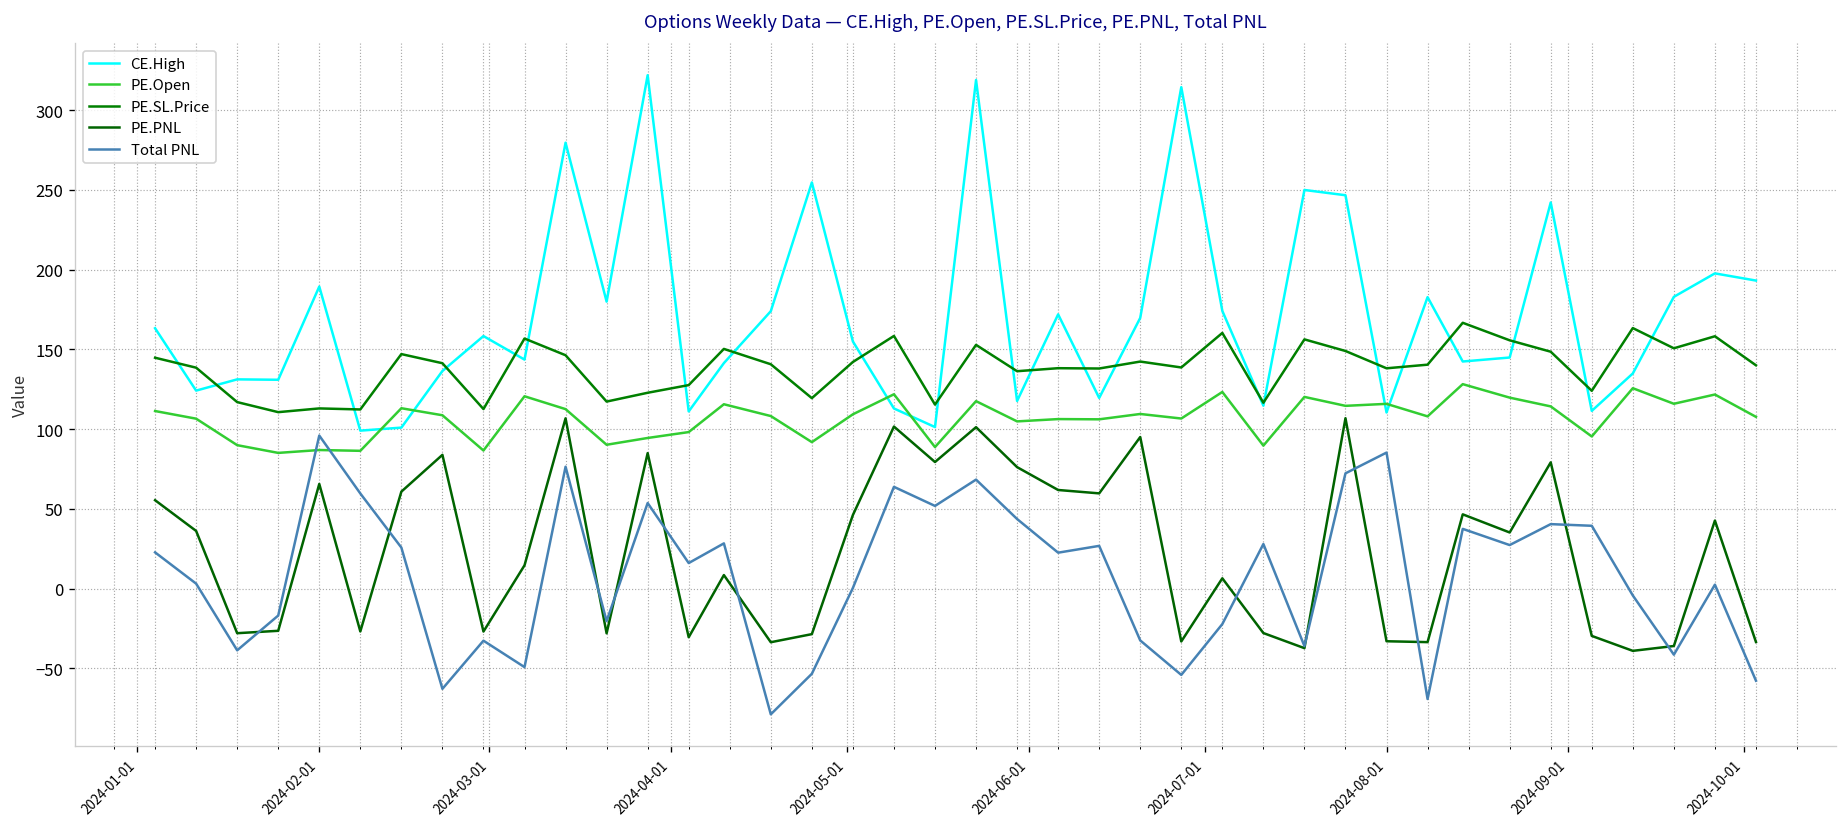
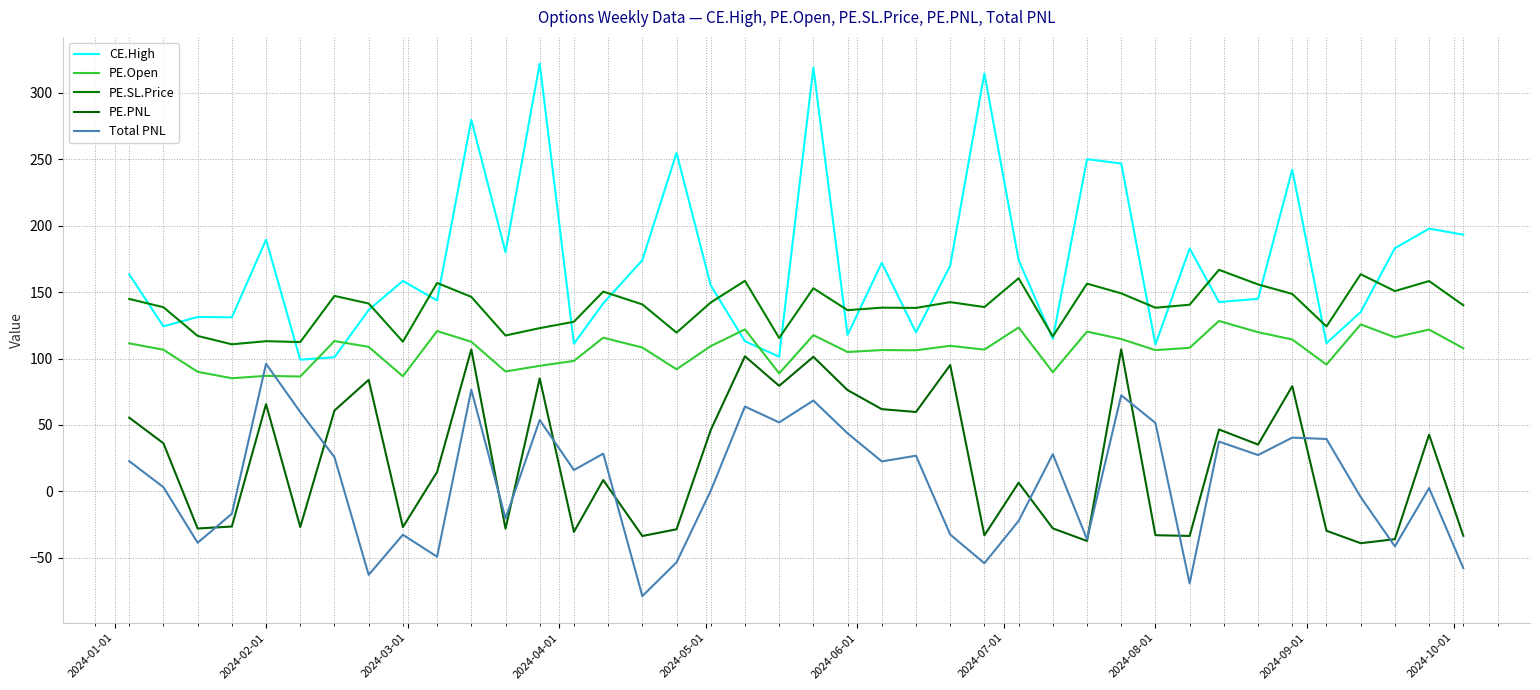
  {
    "CE.High": {
      "2024-02-01": 189,
      "2024-08-01": 111
    },
    "PE.Open": {
      "2024-02-01": 87,
-     "2024-08-01": 116
+     "2024-08-01": 106
    },
    "Total PNL": {
      "2024-02-01": 96,
-     "2024-08-01": 85
+     "2024-08-01": 52
    }
  }
